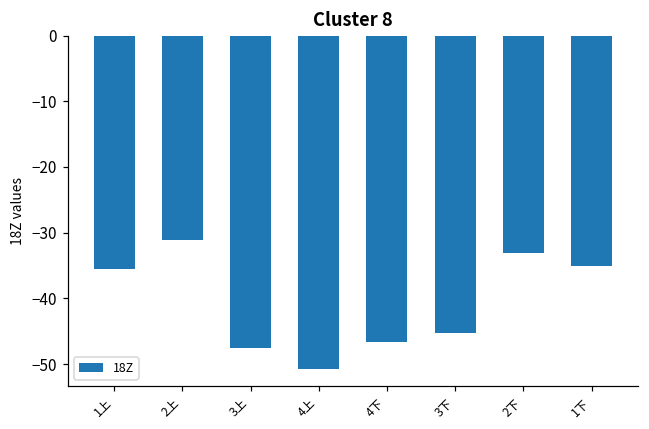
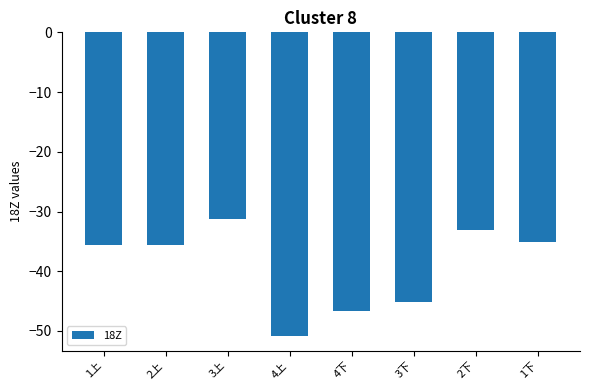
  {
    "1上": -36,
-   "2上": -31,
-   "3上": -48,
+   "2上": -36,
+   "3上": -31,
    "4上": -51,
    "4下": -47,
    "3下": -45,
    "2下": -33,
    "1下": -35
  }
